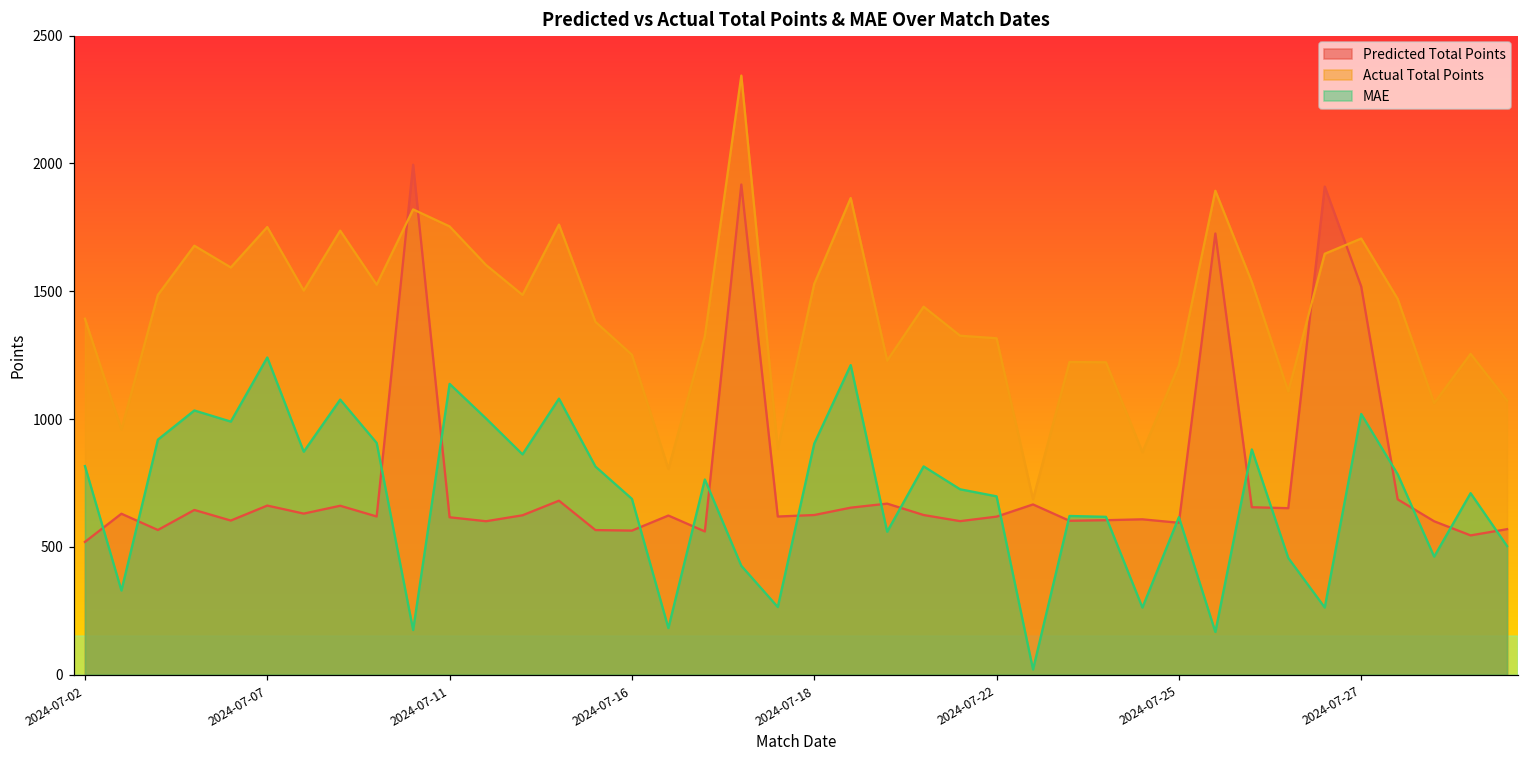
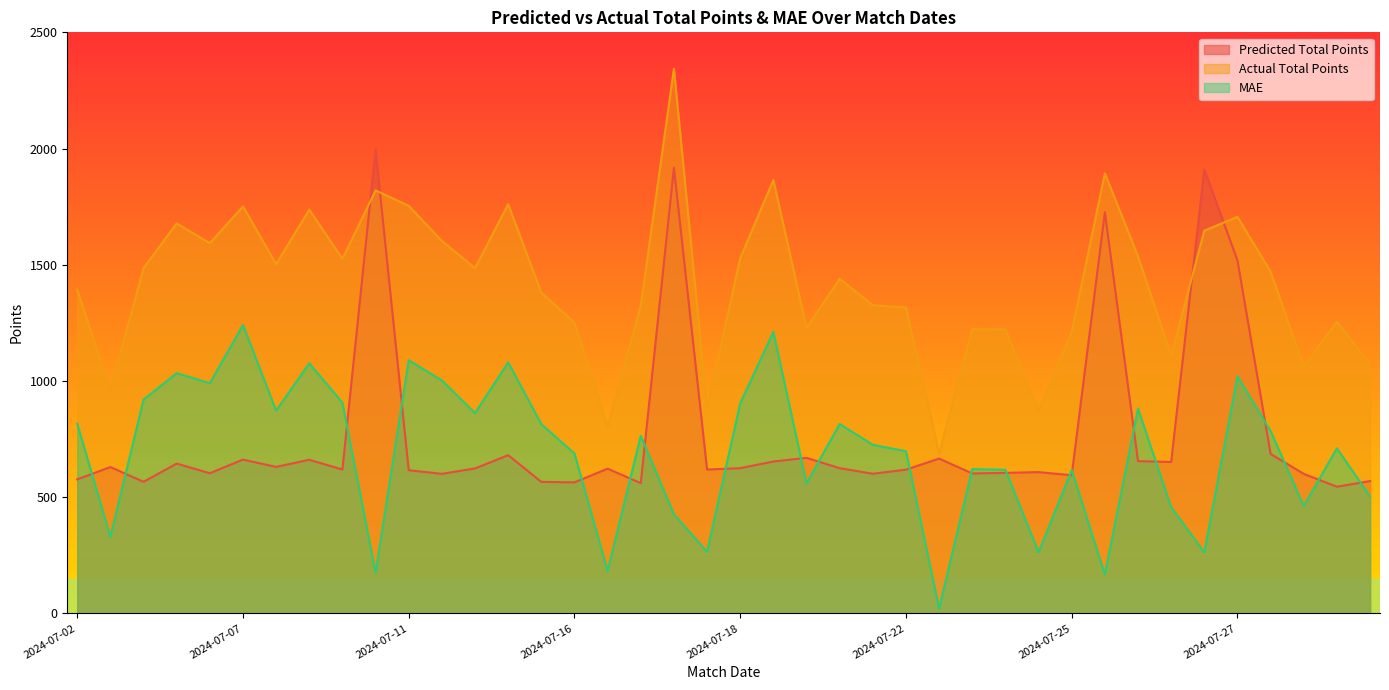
  {
    "Predicted Total Points": {
-     "2024-07-02": 520,
+     "2024-07-02": 580,
      "2024-07-07": 660,
      "2024-07-11": 620,
      "2024-07-27": 1520
    },
    "Actual Total Points": {
      "2024-07-02": 1390,
      "2024-07-07": 1750,
      "2024-07-11": 1750,
      "2024-07-27": 1710
    },
    "MAE": {
      "2024-07-02": 820,
      "2024-07-07": 1240,
-     "2024-07-11": 1140,
+     "2024-07-11": 1090,
      "2024-07-27": 1020
    }
  }
